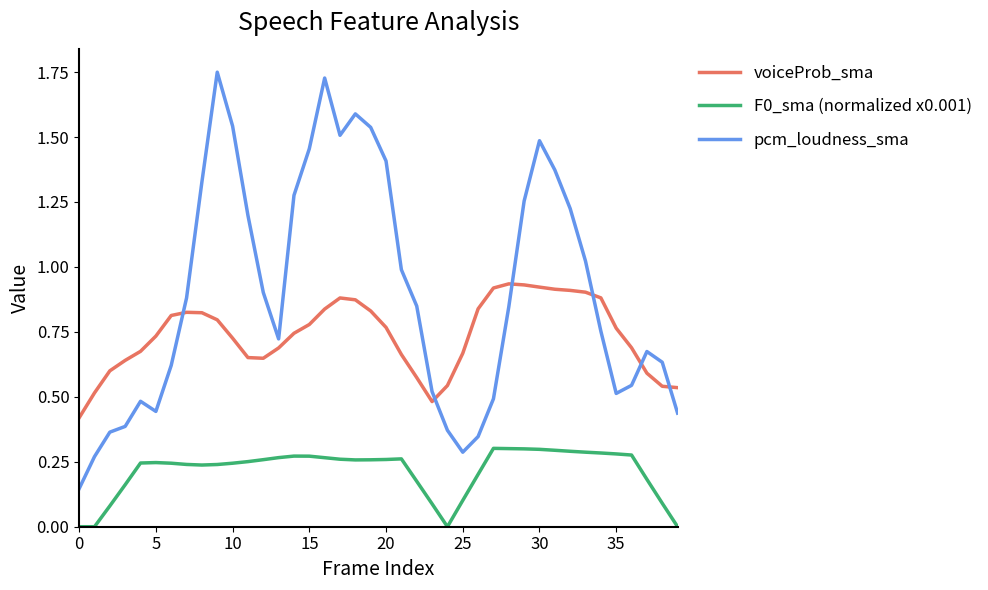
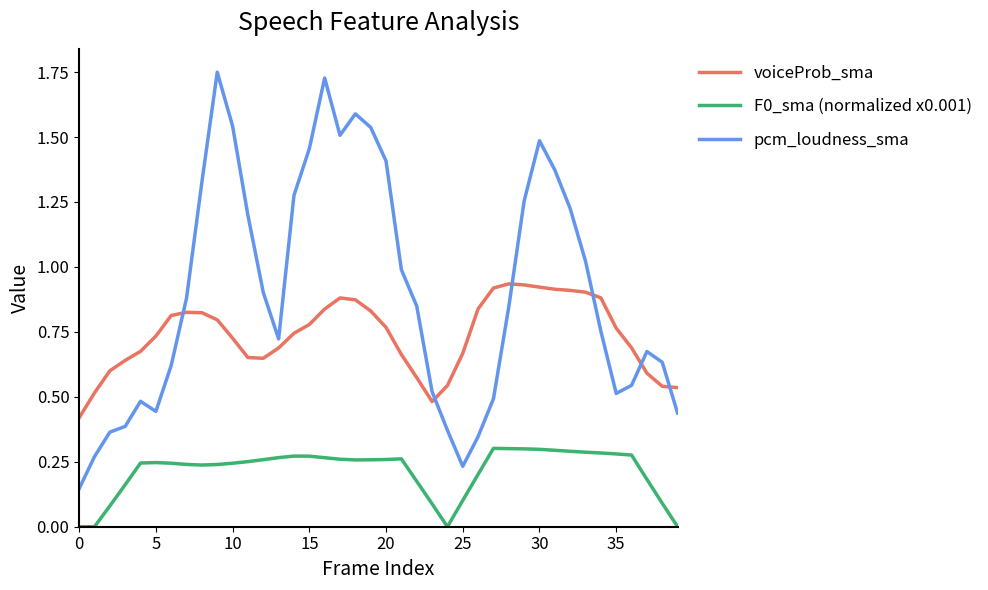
  {
    "voiceProb_sma": {
      "0": 0.42,
      "5": 0.73,
      "10": 0.73,
      "15": 0.78,
      "20": 0.77,
      "25": 0.67,
      "30": 0.92,
      "35": 0.76
    },
    "F0_sma (normalized x0.001)": {
      "0": 0.00,
      "5": 0.25,
      "10": 0.24,
      "15": 0.27,
      "20": 0.26,
      "25": 0.10,
      "30": 0.30,
      "35": 0.28
    },
    "pcm_loudness_sma": {
      "0": 0.15,
      "5": 0.44,
      "10": 1.54,
      "15": 1.45,
      "20": 1.41,
-     "25": 0.29,
+     "25": 0.23,
      "30": 1.49,
      "35": 0.51
    }
  }
